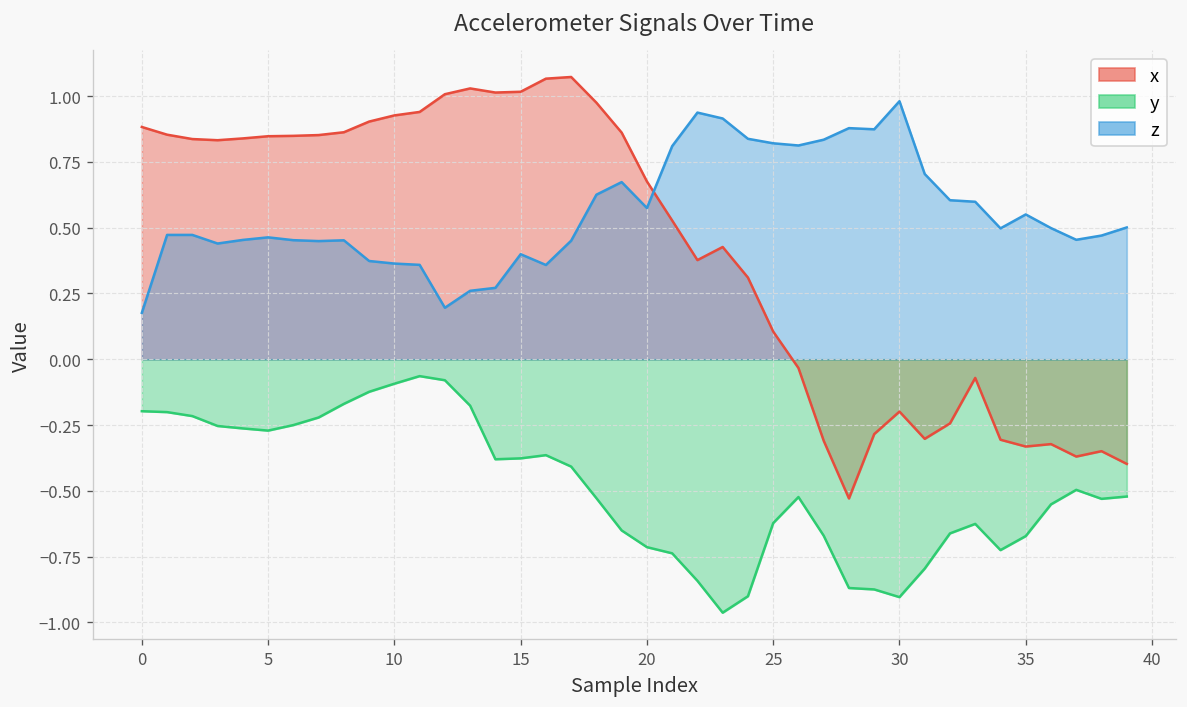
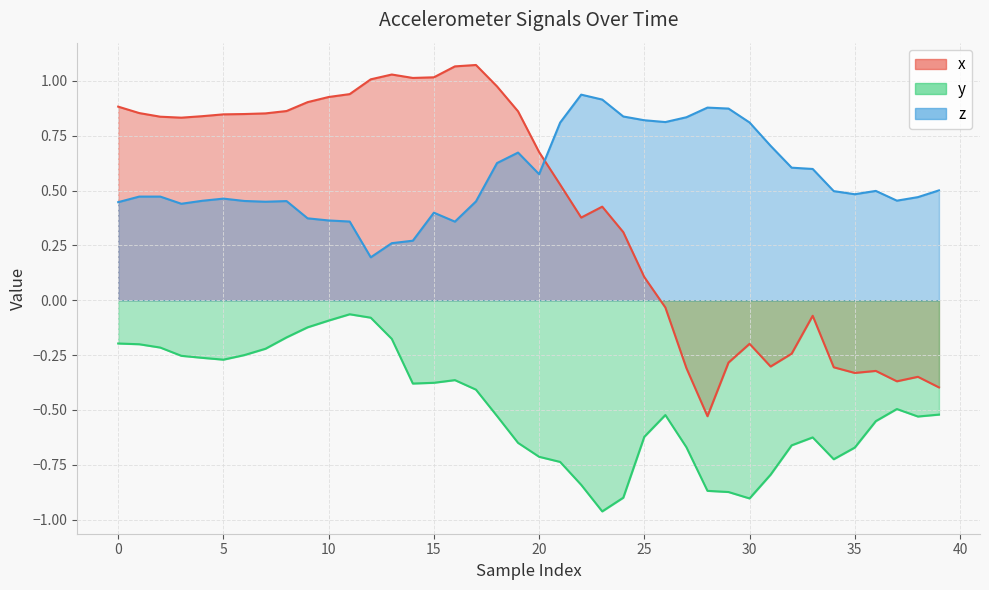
  {
    "z": {
-     "0": 0.18,
+     "0": 0.45,
      "5": 0.46,
      "10": 0.36,
      "15": 0.40,
      "20": 0.57,
      "25": 0.82,
-     "30": 0.98,
-     "35": 0.55
+     "30": 0.81,
+     "35": 0.48
    }
  }
